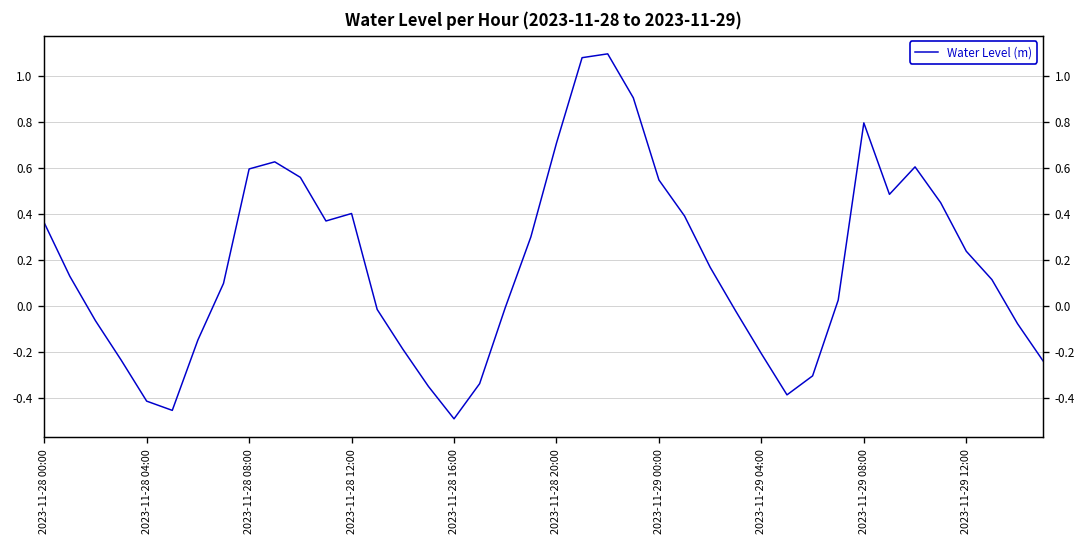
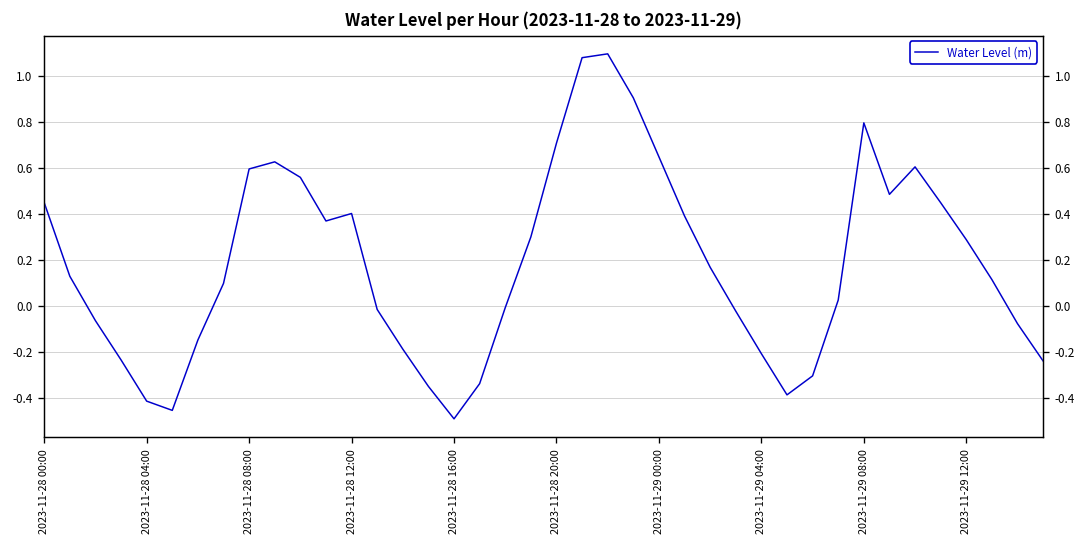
  {
-   "2023-11-28 00:00": 0.36,
+   "2023-11-28 00:00": 0.45,
    "2023-11-28 04:00": -0.41,
    "2023-11-28 08:00": 0.60,
    "2023-11-28 12:00": 0.40,
    "2023-11-28 16:00": -0.49,
    "2023-11-28 20:00": 0.71,
-   "2023-11-29 00:00": 0.55,
+   "2023-11-29 00:00": 0.65,
    "2023-11-29 04:00": -0.21,
    "2023-11-29 08:00": 0.80,
-   "2023-11-29 12:00": 0.24
+   "2023-11-29 12:00": 0.29
  }
